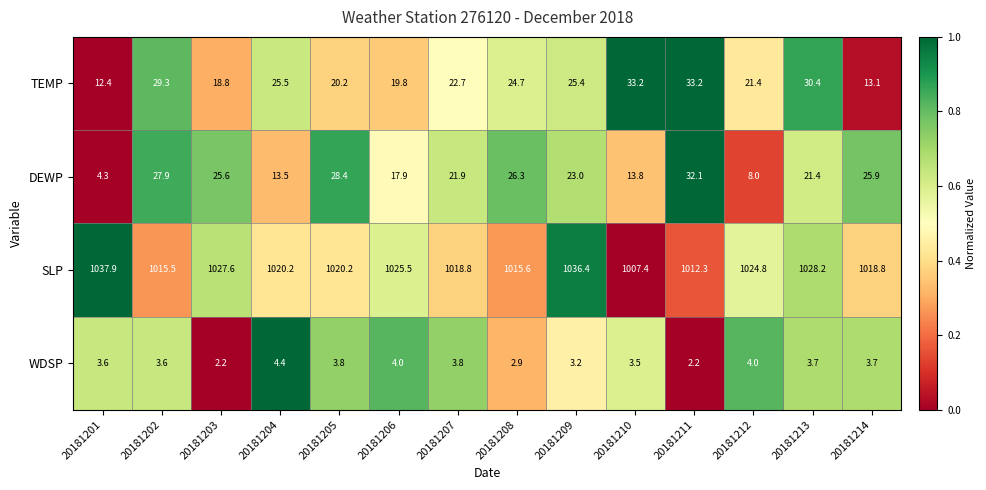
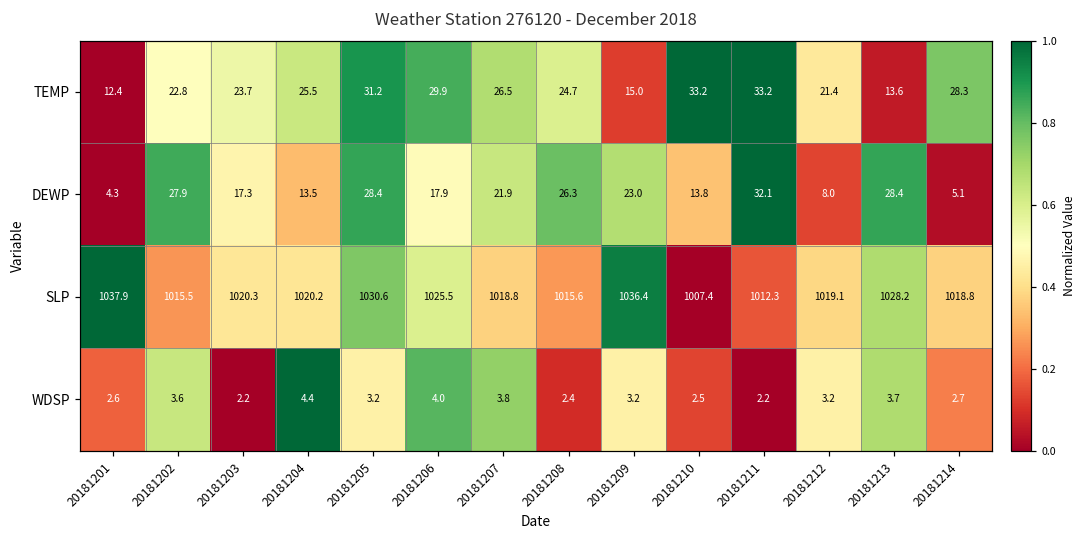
  {
    "TEMP": {
      "20181201": 12.4,
-     "20181202": 29.3,
-     "20181203": 18.8,
+     "20181202": 22.8,
+     "20181203": 23.7,
      "20181204": 25.5,
-     "20181205": 20.2,
-     "20181206": 19.8,
-     "20181207": 22.7,
+     "20181205": 31.2,
+     "20181206": 29.9,
+     "20181207": 26.5,
      "20181208": 24.7,
-     "20181209": 25.4,
+     "20181209": 15.0,
      "20181210": 33.2,
      "20181211": 33.2,
      "20181212": 21.4,
-     "20181213": 30.4,
-     "20181214": 13.1
+     "20181213": 13.6,
+     "20181214": 28.3
    },
    "DEWP": {
      "20181201": 4.3,
      "20181202": 27.9,
-     "20181203": 25.6,
+     "20181203": 17.3,
      "20181204": 13.5,
      "20181205": 28.4,
      "20181206": 17.9,
      "20181207": 21.9,
      "20181208": 26.3,
      "20181209": 23.0,
      "20181210": 13.8,
      "20181211": 32.1,
      "20181212": 8.0,
-     "20181213": 21.4,
-     "20181214": 25.9
+     "20181213": 28.4,
+     "20181214": 5.1
    },
    "SLP": {
      "20181201": 1037.9,
      "20181202": 1015.5,
-     "20181203": 1027.6,
+     "20181203": 1020.3,
      "20181204": 1020.2,
-     "20181205": 1020.2,
+     "20181205": 1030.6,
      "20181206": 1025.5,
      "20181207": 1018.8,
      "20181208": 1015.6,
      "20181209": 1036.4,
      "20181210": 1007.4,
      "20181211": 1012.3,
-     "20181212": 1024.8,
+     "20181212": 1019.1,
      "20181213": 1028.2,
      "20181214": 1018.8
    },
    "WDSP": {
-     "20181201": 3.6,
+     "20181201": 2.6,
      "20181202": 3.6,
      "20181203": 2.2,
      "20181204": 4.4,
-     "20181205": 3.8,
+     "20181205": 3.2,
      "20181206": 4.0,
      "20181207": 3.8,
-     "20181208": 2.9,
+     "20181208": 2.4,
      "20181209": 3.2,
-     "20181210": 3.5,
+     "20181210": 2.5,
      "20181211": 2.2,
-     "20181212": 4.0,
+     "20181212": 3.2,
      "20181213": 3.7,
-     "20181214": 3.7
+     "20181214": 2.7
    }
  }
